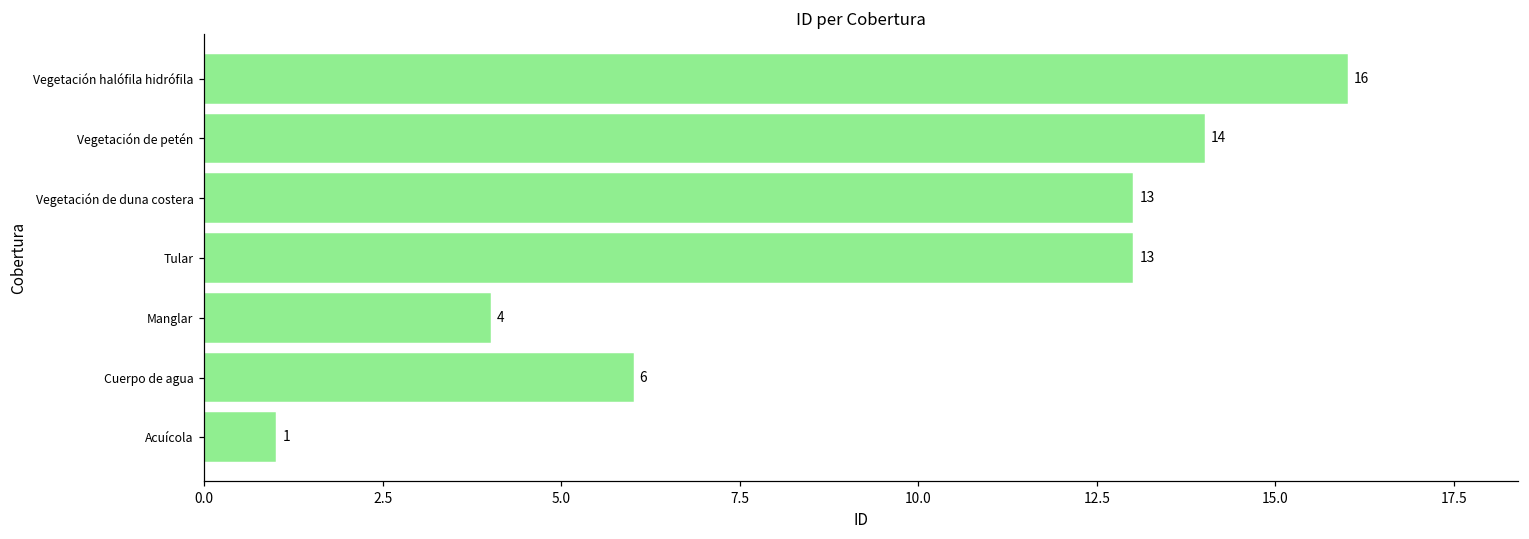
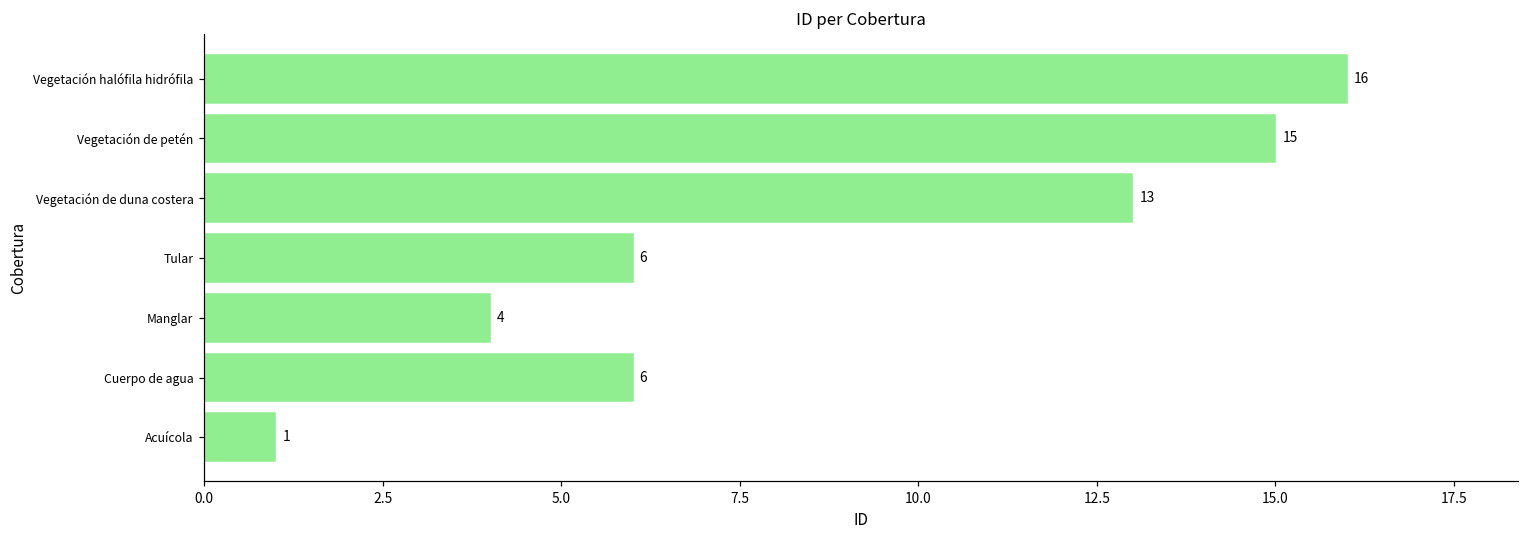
  {
    "Vegetación halófila hidrófila": 16,
-   "Vegetación de petén": 14,
+   "Vegetación de petén": 15,
    "Vegetación de duna costera": 13,
-   "Tular": 13,
+   "Tular": 6,
    "Manglar": 4,
    "Cuerpo de agua": 6,
    "Acuícola": 1
  }
